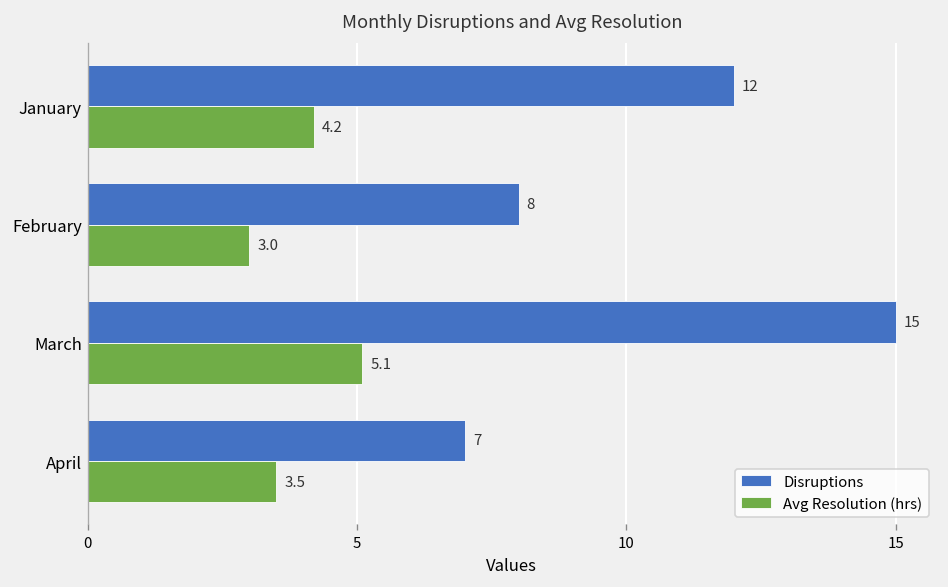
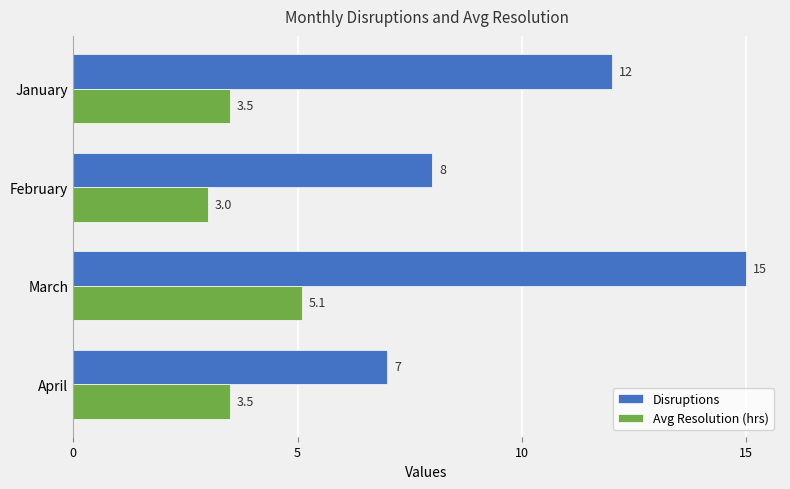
  {
    "Disruptions": {
      "January": 12,
      "February": 8,
      "March": 15,
      "April": 7
    },
    "Avg Resolution (hrs)": {
-     "January": 4.2,
+     "January": 3.5,
      "February": 3.0,
      "March": 5.1,
      "April": 3.5
    }
  }
